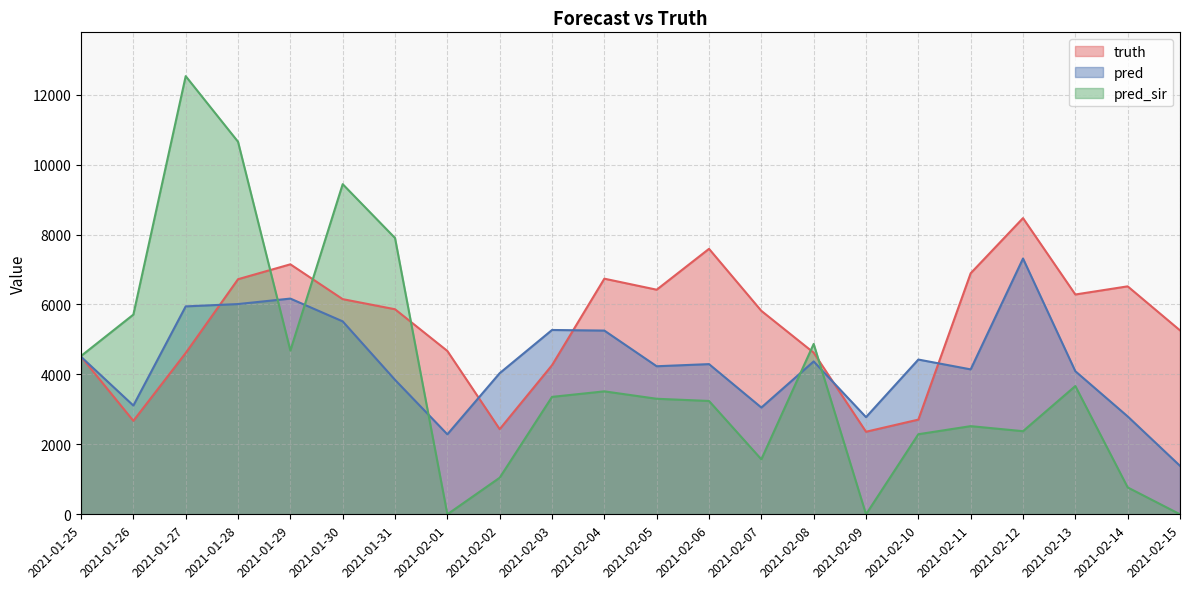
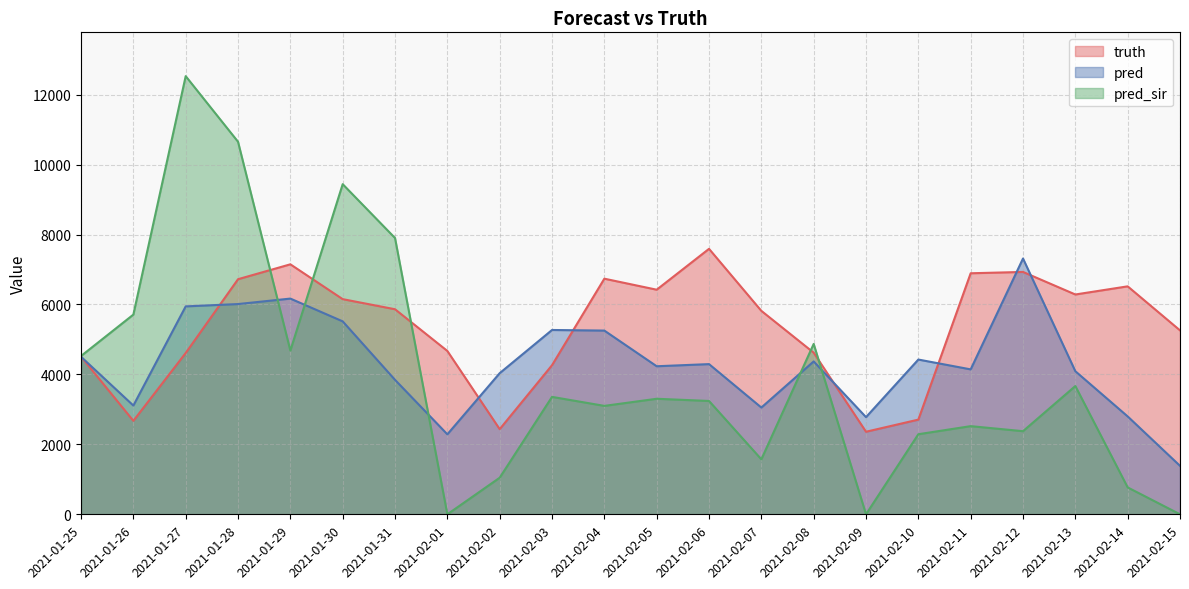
  {
    "truth": {
      "2021-01-26": 2700,
      "2021-01-27": 4600,
      "2021-01-28": 6700,
      "2021-01-29": 7100,
      "2021-01-30": 6200,
      "2021-01-31": 5900,
      "2021-02-01": 4700,
      "2021-02-02": 2400,
      "2021-02-03": 4300,
      "2021-02-04": 6700,
      "2021-02-05": 6400,
      "2021-02-06": 7600,
      "2021-02-07": 5800,
      "2021-02-08": 4600,
      "2021-02-09": 2400,
      "2021-02-10": 2700,
      "2021-02-11": 6900,
-     "2021-02-12": 8500,
+     "2021-02-12": 6900,
      "2021-02-13": 6300,
      "2021-02-14": 6500,
      "2021-02-15": 5300
    },
    "pred": {
      "2021-01-26": 3100,
      "2021-01-27": 5900,
      "2021-01-28": 6000,
      "2021-01-29": 6200,
      "2021-01-30": 5500,
      "2021-01-31": 3800,
      "2021-02-01": 2300,
      "2021-02-02": 4000,
      "2021-02-03": 5300,
      "2021-02-04": 5300,
      "2021-02-05": 4200,
      "2021-02-06": 4300,
      "2021-02-07": 3100,
      "2021-02-08": 4400,
      "2021-02-09": 2800,
      "2021-02-10": 4400,
      "2021-02-11": 4100,
      "2021-02-12": 7300,
      "2021-02-13": 4100,
      "2021-02-14": 2800,
      "2021-02-15": 1400
    },
    "pred_sir": {
      "2021-01-26": 5700,
      "2021-01-27": 12500,
      "2021-01-28": 10700,
      "2021-01-29": 4700,
      "2021-01-30": 9400,
      "2021-01-31": 7900,
      "2021-02-01": 0,
      "2021-02-02": 1000,
      "2021-02-03": 3400,
-     "2021-02-04": 3500,
+     "2021-02-04": 3100,
      "2021-02-05": 3300,
      "2021-02-06": 3200,
      "2021-02-07": 1600,
      "2021-02-08": 4900,
      "2021-02-09": 0,
      "2021-02-10": 2300,
      "2021-02-11": 2500,
      "2021-02-12": 2400,
      "2021-02-13": 3700,
      "2021-02-14": 800,
      "2021-02-15": 0
    }
  }
